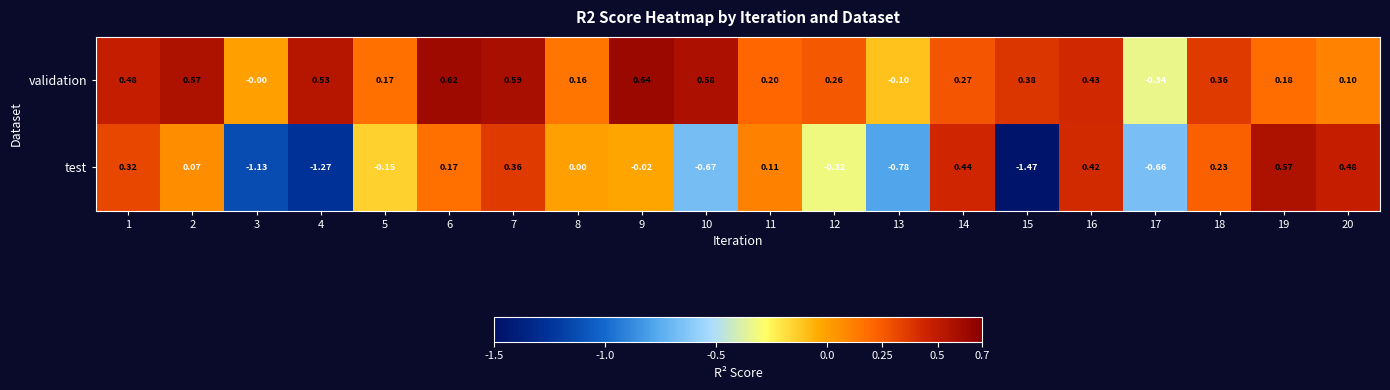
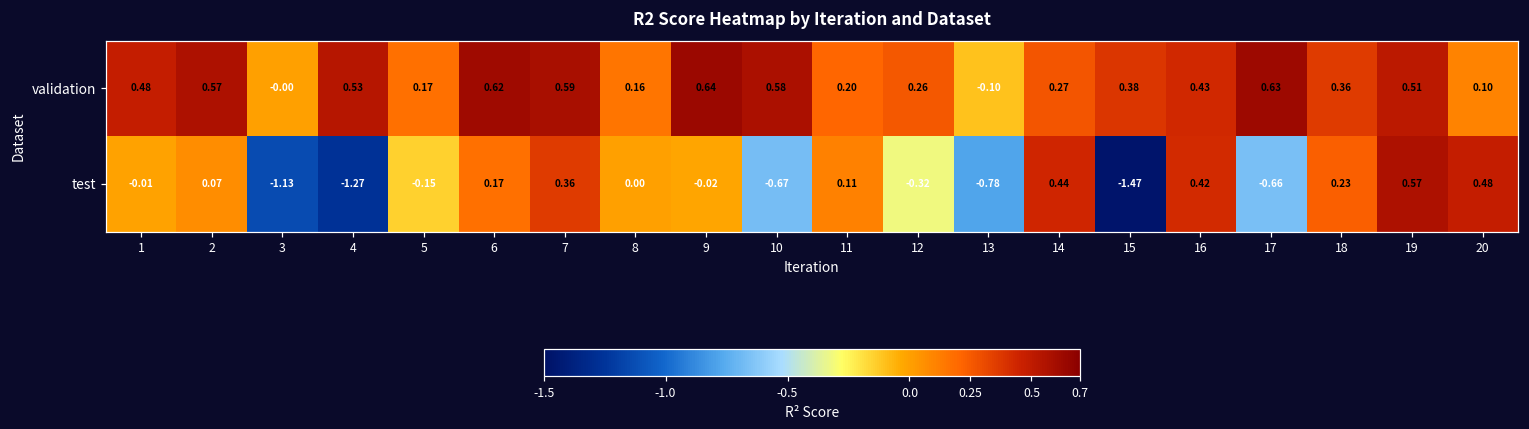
  {
    "validation": {
      "1": 0.48,
      "2": 0.57,
      "3": -0.00,
      "4": 0.53,
      "5": 0.17,
      "6": 0.62,
      "7": 0.59,
      "8": 0.16,
      "9": 0.64,
      "10": 0.58,
      "11": 0.20,
      "12": 0.26,
      "13": -0.10,
      "14": 0.27,
      "15": 0.38,
      "16": 0.43,
-     "17": -0.34,
+     "17": 0.63,
      "18": 0.36,
-     "19": 0.18,
+     "19": 0.51,
      "20": 0.10
    },
    "test": {
-     "1": 0.32,
+     "1": -0.01,
      "2": 0.07,
      "3": -1.13,
      "4": -1.27,
      "5": -0.15,
      "6": 0.17,
      "7": 0.36,
      "8": 0.00,
      "9": -0.02,
      "10": -0.67,
      "11": 0.11,
      "12": -0.32,
      "13": -0.78,
      "14": 0.44,
      "15": -1.47,
      "16": 0.42,
      "17": -0.66,
      "18": 0.23,
      "19": 0.57,
      "20": 0.48
    }
  }
